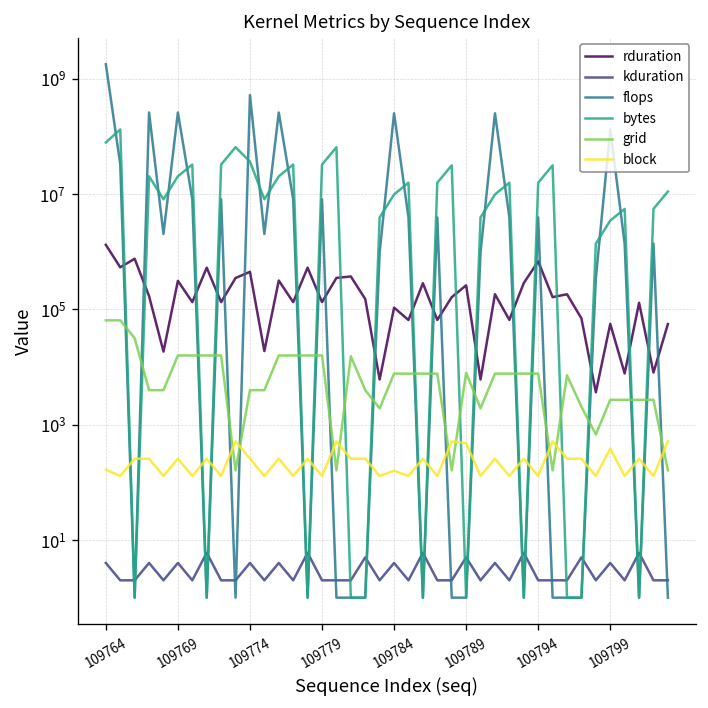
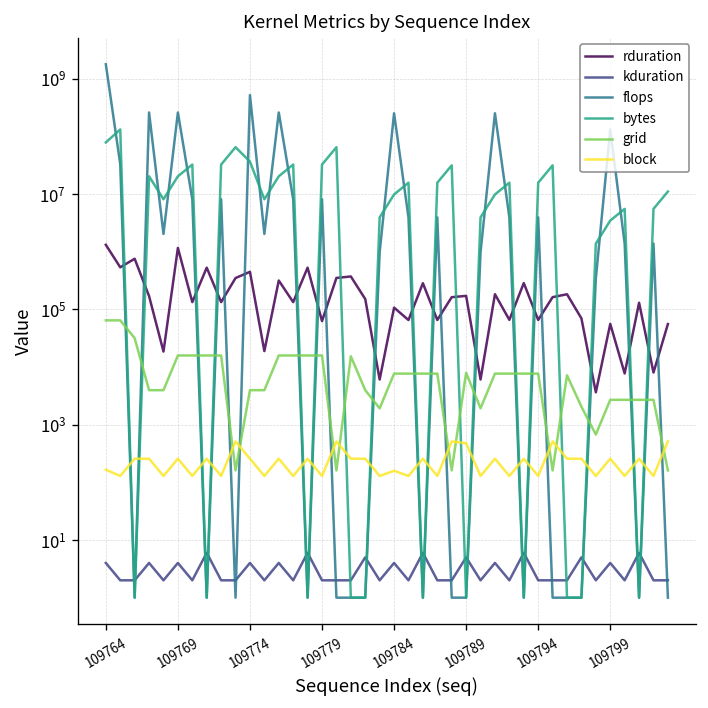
  {
    "rduration": {
      "109764": 1300000,
-     "109769": 300000,
+     "109769": 1200000,
      "109774": 400000,
-     "109779": 130000,
+     "109779": 60000,
      "109784": 110000,
-     "109789": 300000,
-     "109794": 700000,
+     "109789": 170000,
+     "109794": 70000,
      "109799": 60000
    },
    "grid": {
      "109764": 60000,
      "109769": 16000,
      "109774": 4000,
      "109779": 16000,
      "109784": 8000,
      "109789": 8000,
      "109794": 8000,
      "109799": 3000
    },
    "block": {
      "109764": 170,
      "109769": 300,
      "109774": 300,
      "109779": 130,
      "109784": 160,
      "109789": 500,
      "109794": 130,
-     "109799": 400
+     "109799": 300
    }
  }
